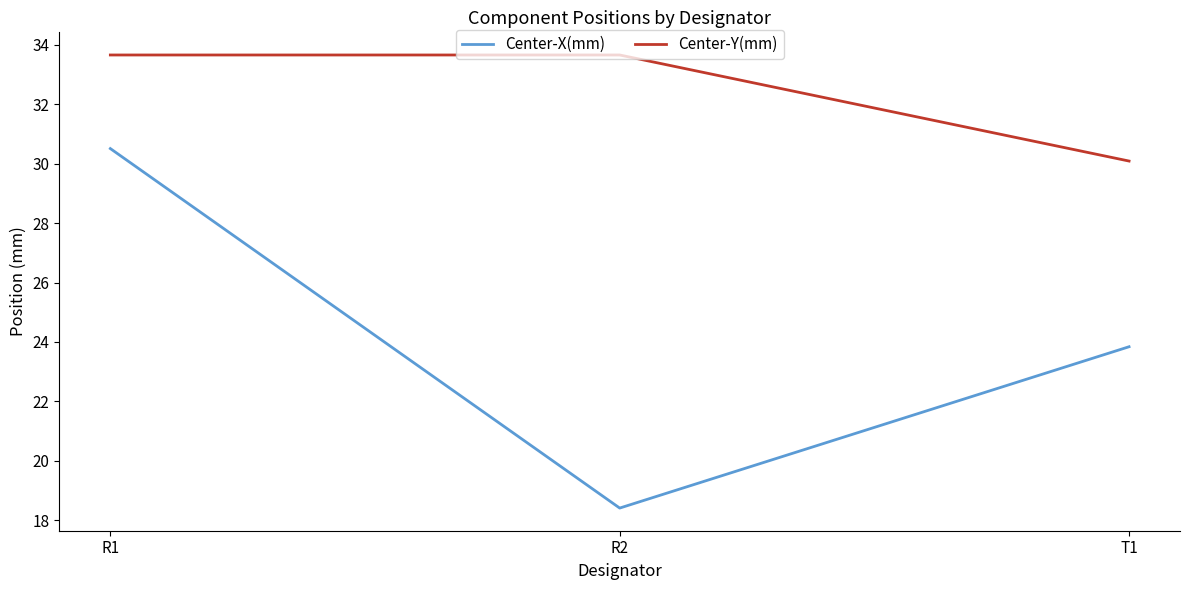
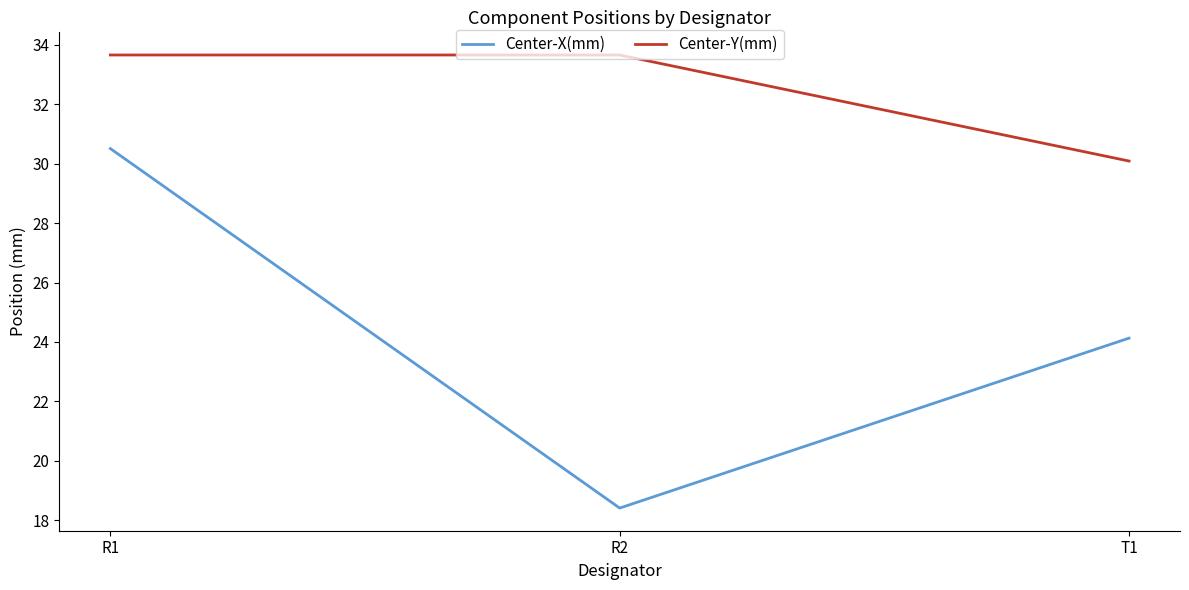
  {
    "Center-X(mm)": {
      "R1": 30.5,
      "R2": 18.4,
-     "T1": 23.8
+     "T1": 24.1
    },
    "Center-Y(mm)": {
      "R1": 33.7,
      "T1": 30.1
    }
  }
